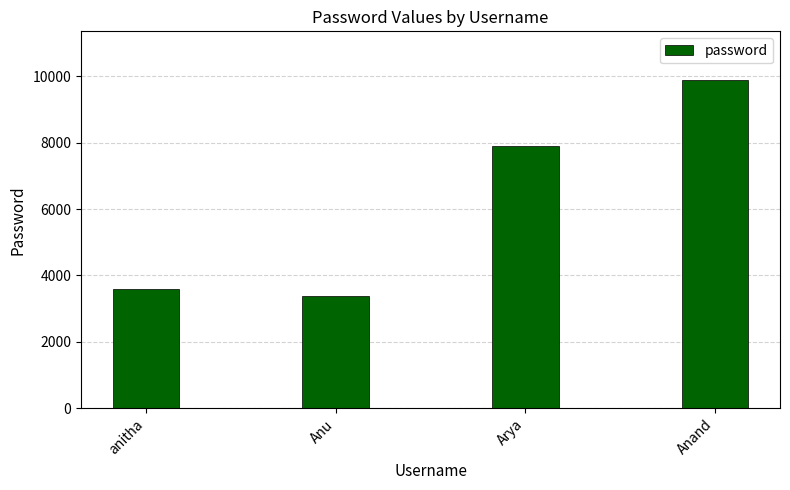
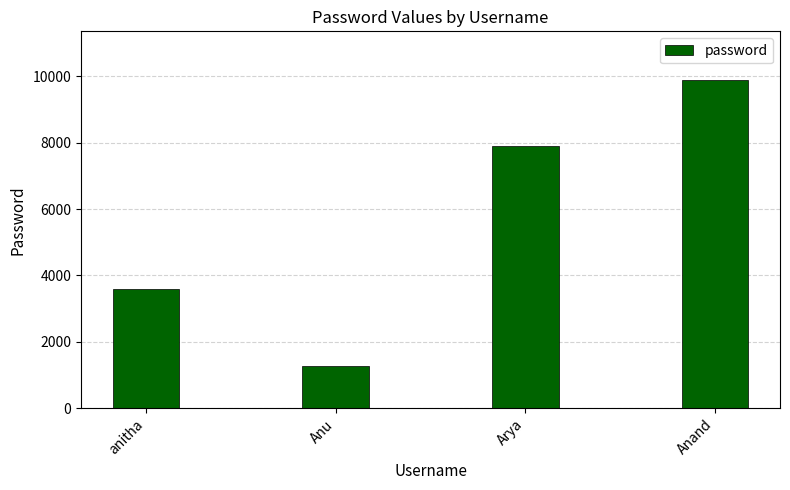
  {
    "anitha": 3600,
-   "Anu": 3400,
+   "Anu": 1300,
    "Arya": 7900,
    "Anand": 9900
  }
